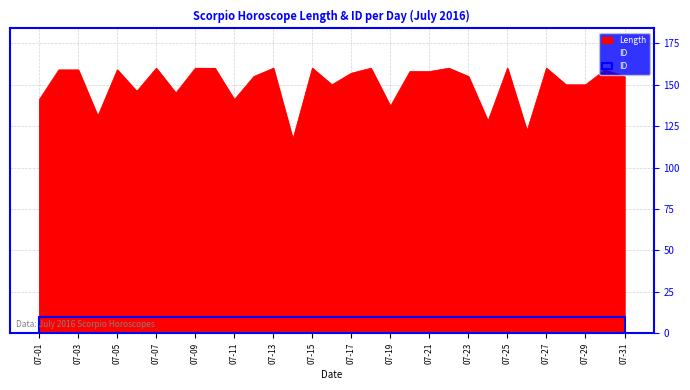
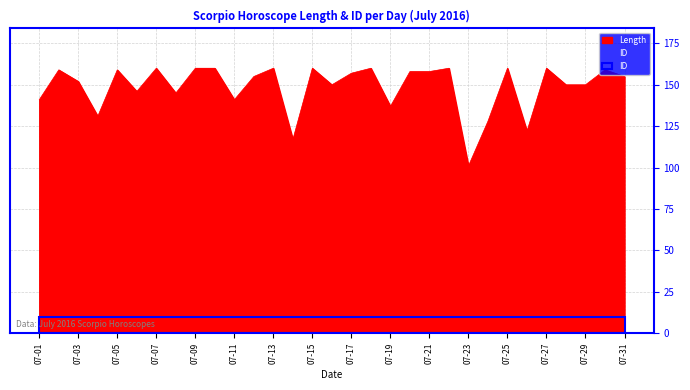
  {
    "Length": {
      "07-01": 141,
-     "07-03": 159,
+     "07-03": 152,
      "07-05": 159,
      "07-07": 160,
      "07-09": 160,
      "07-11": 141,
      "07-13": 160,
      "07-15": 160,
      "07-17": 157,
      "07-19": 137,
      "07-21": 158,
-     "07-23": 155,
+     "07-23": 101,
      "07-25": 160,
      "07-27": 160,
      "07-29": 150,
      "07-31": 155
    },
    "ID": {
      "07-09": 10,
      "07-11": 10,
      "07-13": 10,
      "07-15": 10,
      "07-17": 10,
      "07-19": 10,
      "07-21": 10,
      "07-23": 10,
      "07-25": 10,
      "07-27": 10,
      "07-29": 10,
      "07-31": 10
    }
  }
